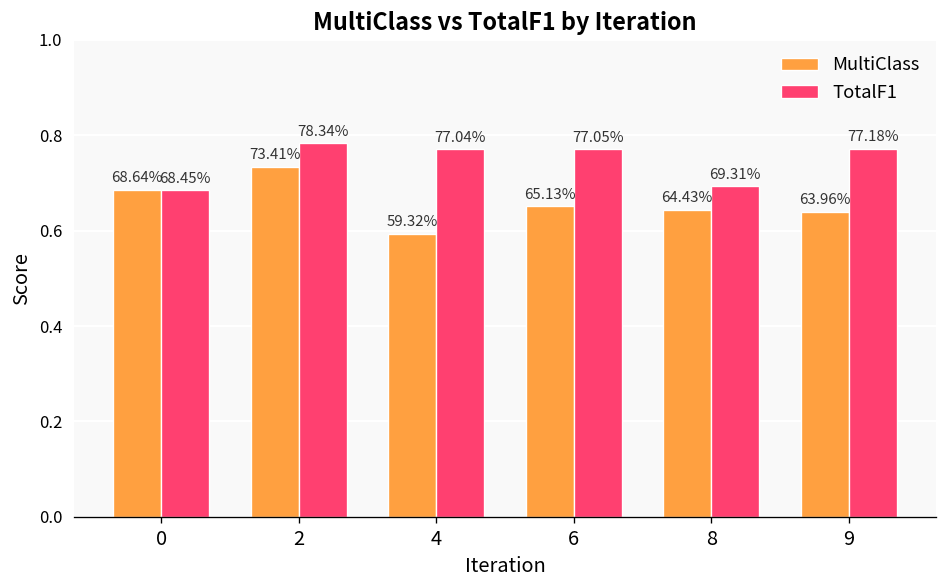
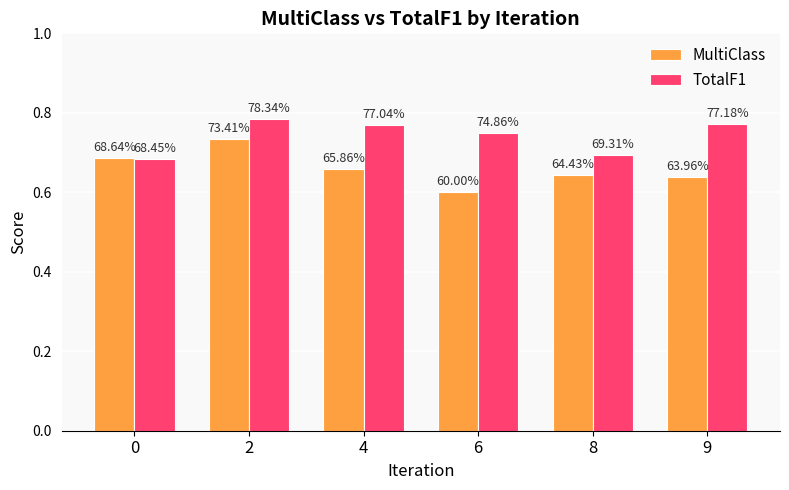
  {
    "MultiClass": {
      "0": "68.64%",
      "2": "73.41%",
-     "4": "59.32%",
-     "6": "65.13%",
+     "4": "65.86%",
+     "6": "60.00%",
      "8": "64.43%",
      "9": "63.96%"
    },
    "TotalF1": {
      "0": "68.45%",
      "2": "78.34%",
      "4": "77.04%",
-     "6": "77.05%",
+     "6": "74.86%",
      "8": "69.31%",
      "9": "77.18%"
    }
  }
